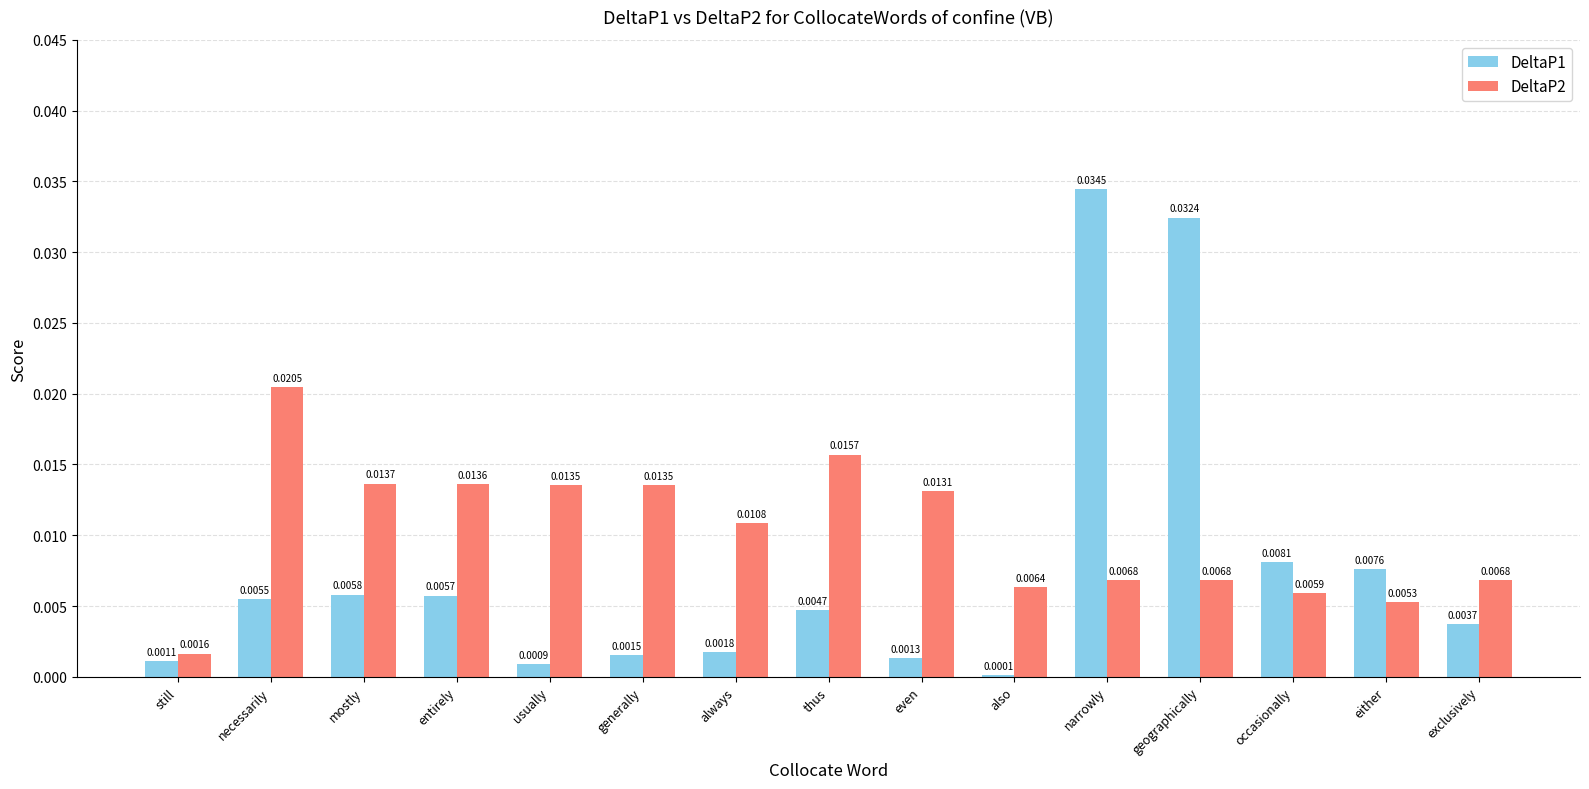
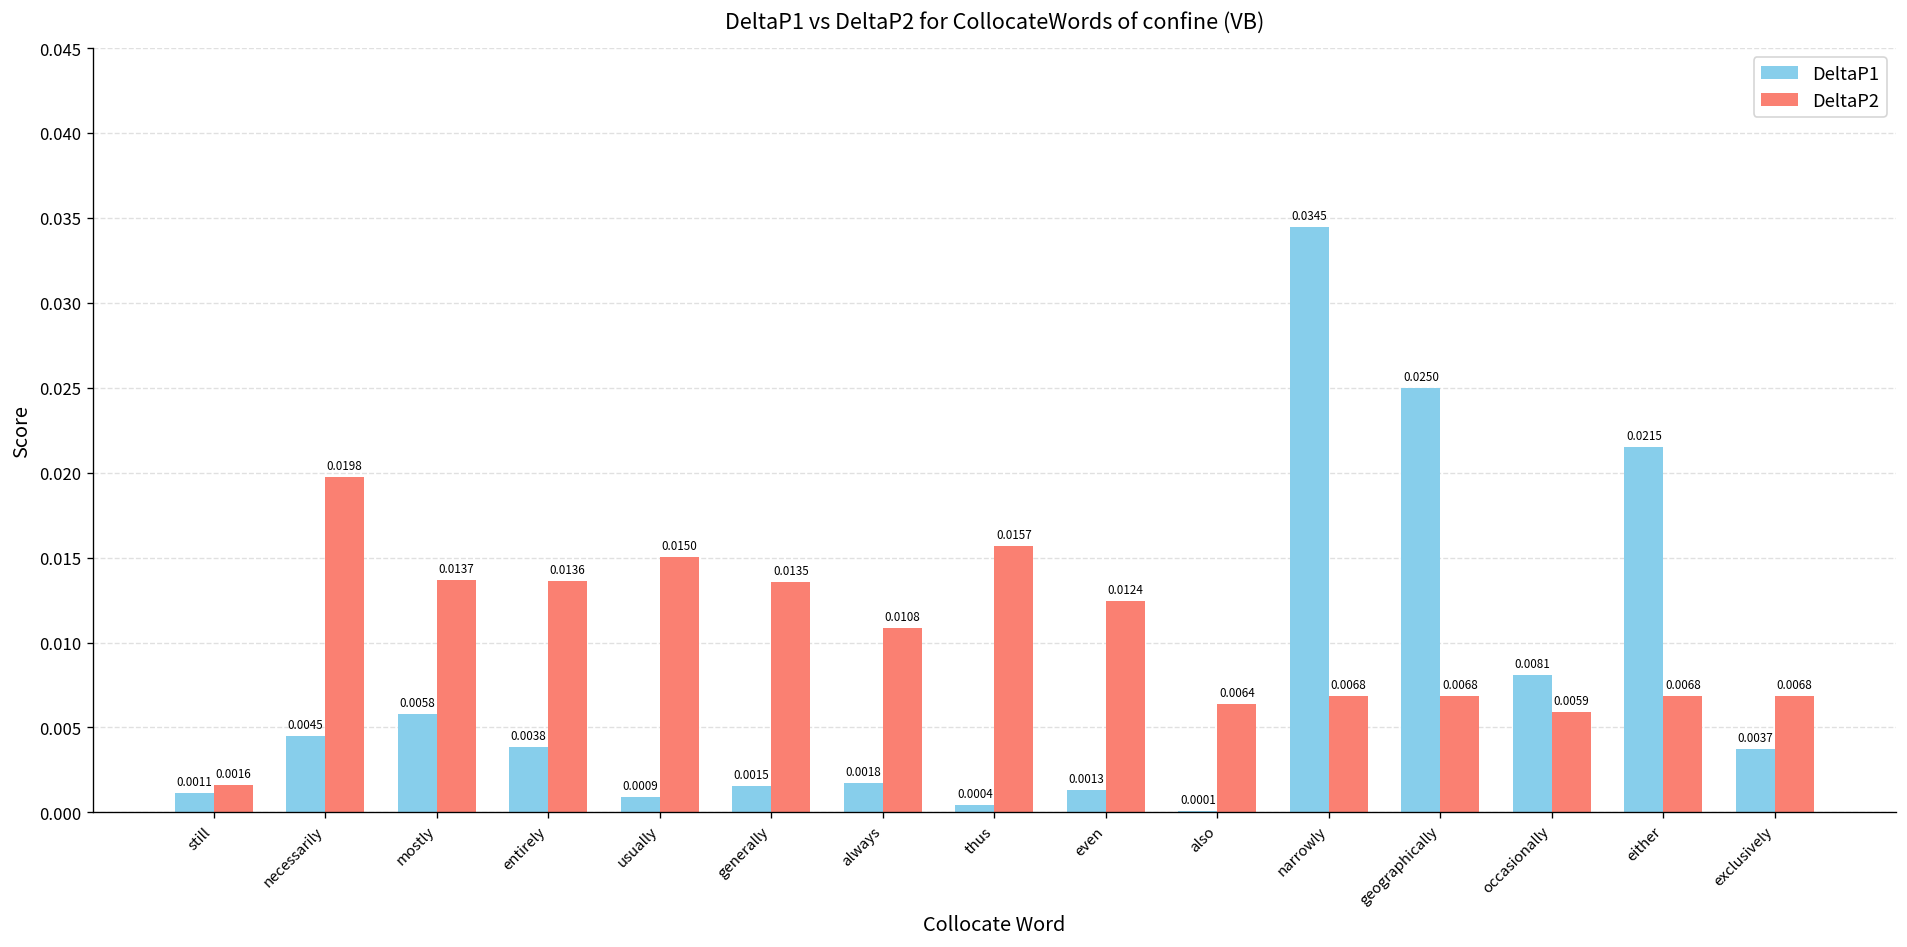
  {
    "DeltaP1": {
      "still": 0.0011,
-     "necessarily": 0.0055,
+     "necessarily": 0.0045,
      "mostly": 0.0058,
-     "entirely": 0.0057,
+     "entirely": 0.0038,
      "usually": 0.0009,
      "generally": 0.0015,
      "always": 0.0018,
-     "thus": 0.0047,
+     "thus": 0.0004,
      "even": 0.0013,
      "also": 0.0001,
      "narrowly": 0.0345,
-     "geographically": 0.0324,
+     "geographically": 0.0250,
      "occasionally": 0.0081,
-     "either": 0.0076,
+     "either": 0.0215,
      "exclusively": 0.0037
    },
    "DeltaP2": {
      "still": 0.0016,
-     "necessarily": 0.0205,
+     "necessarily": 0.0198,
      "mostly": 0.0137,
      "entirely": 0.0136,
-     "usually": 0.0135,
+     "usually": 0.0150,
      "generally": 0.0135,
      "always": 0.0108,
      "thus": 0.0157,
-     "even": 0.0131,
+     "even": 0.0124,
      "also": 0.0064,
      "narrowly": 0.0068,
      "geographically": 0.0068,
      "occasionally": 0.0059,
-     "either": 0.0053,
+     "either": 0.0068,
      "exclusively": 0.0068
    }
  }
